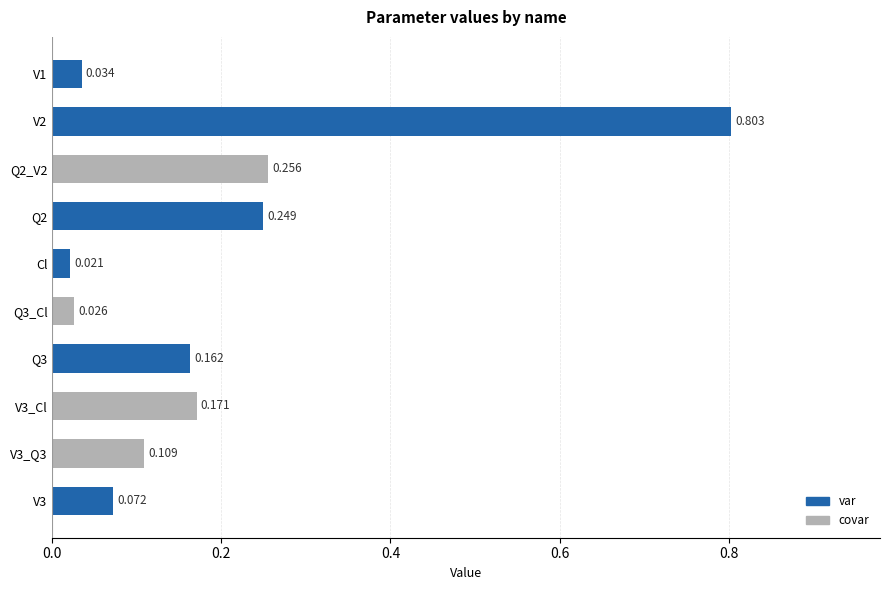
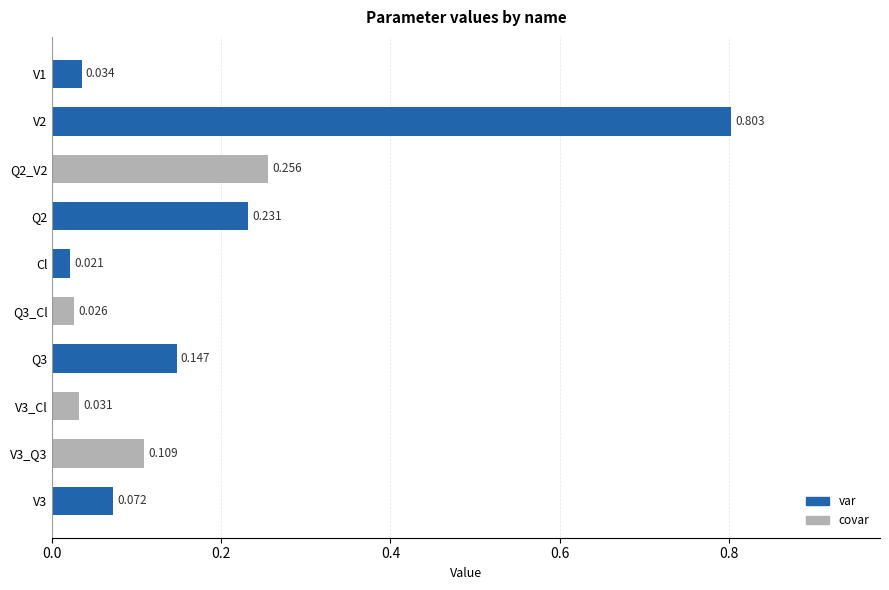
  {
    "var": {
      "V1": 0.034,
      "V2": 0.803,
-     "Q2": 0.249,
+     "Q2": 0.231,
      "Cl": 0.021,
-     "Q3": 0.162,
+     "Q3": 0.147,
      "V3": 0.072
    },
    "covar": {
      "Q2_V2": 0.256,
      "Q3_Cl": 0.026,
-     "V3_Cl": 0.171,
+     "V3_Cl": 0.031,
      "V3_Q3": 0.109
    }
  }
